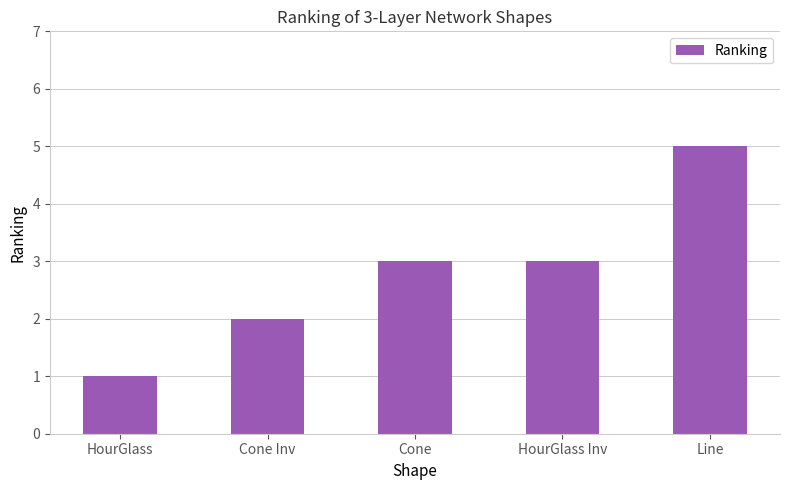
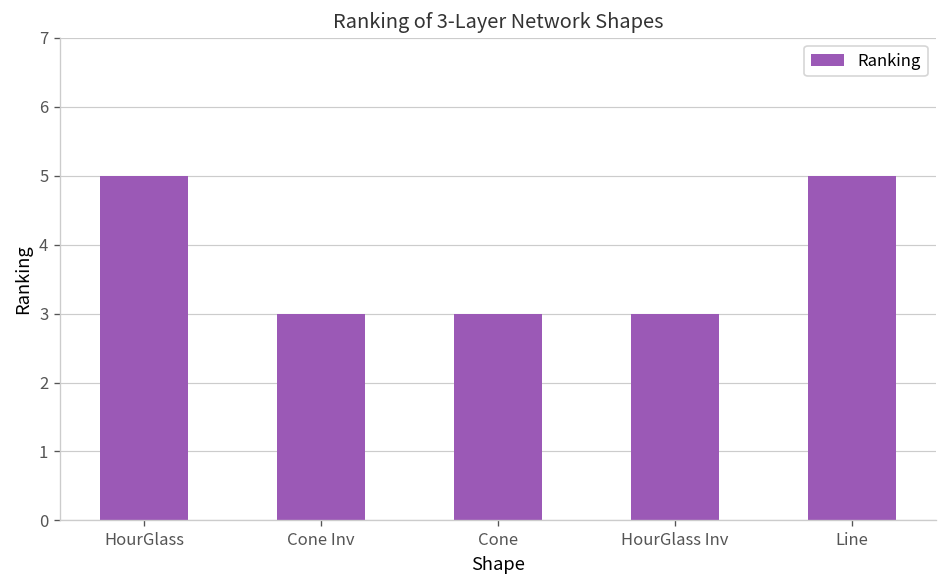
  {
-   "HourGlass": 1,
-   "Cone Inv": 2,
+   "HourGlass": 5,
+   "Cone Inv": 3,
    "Cone": 3,
    "HourGlass Inv": 3,
    "Line": 5
  }
